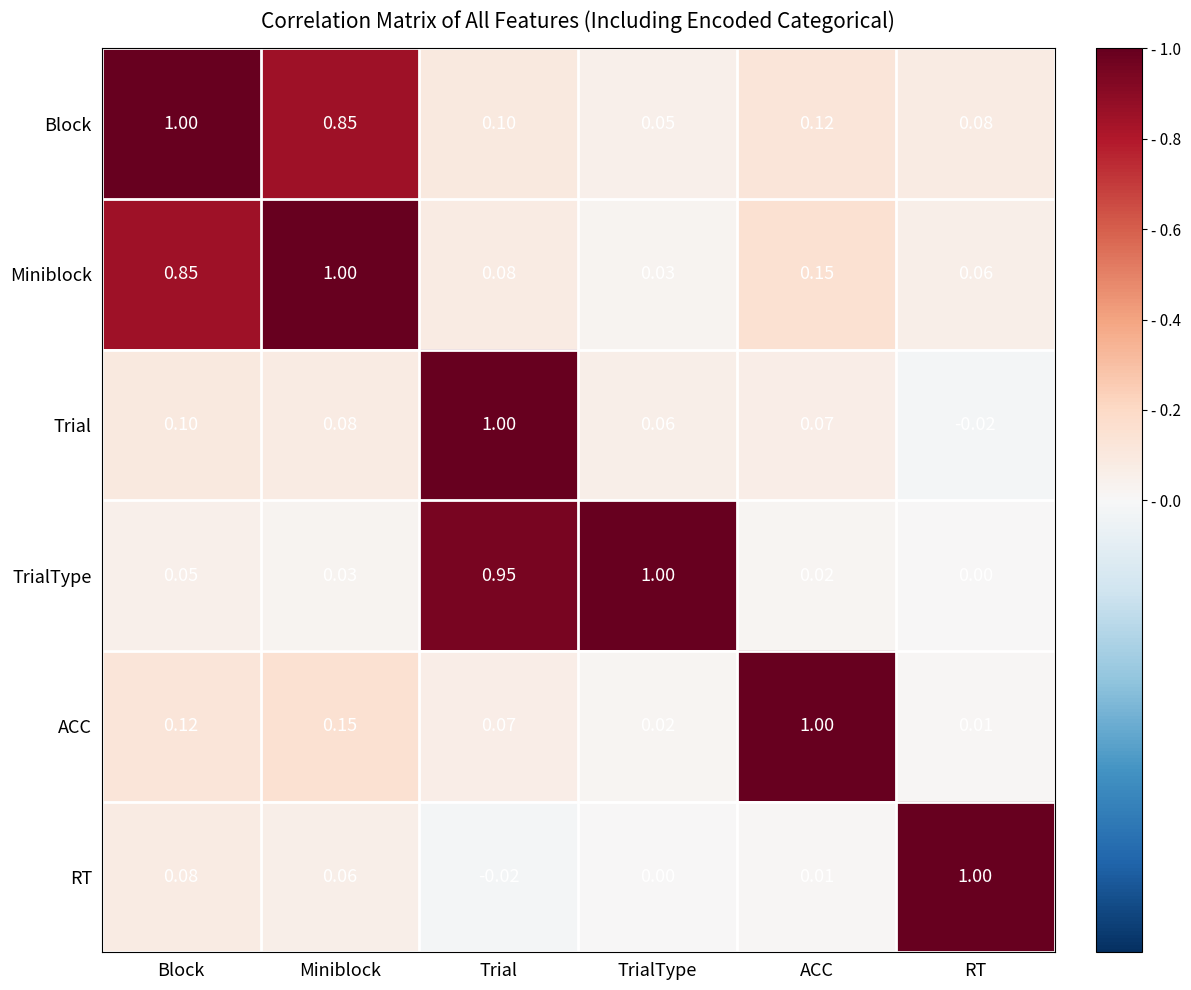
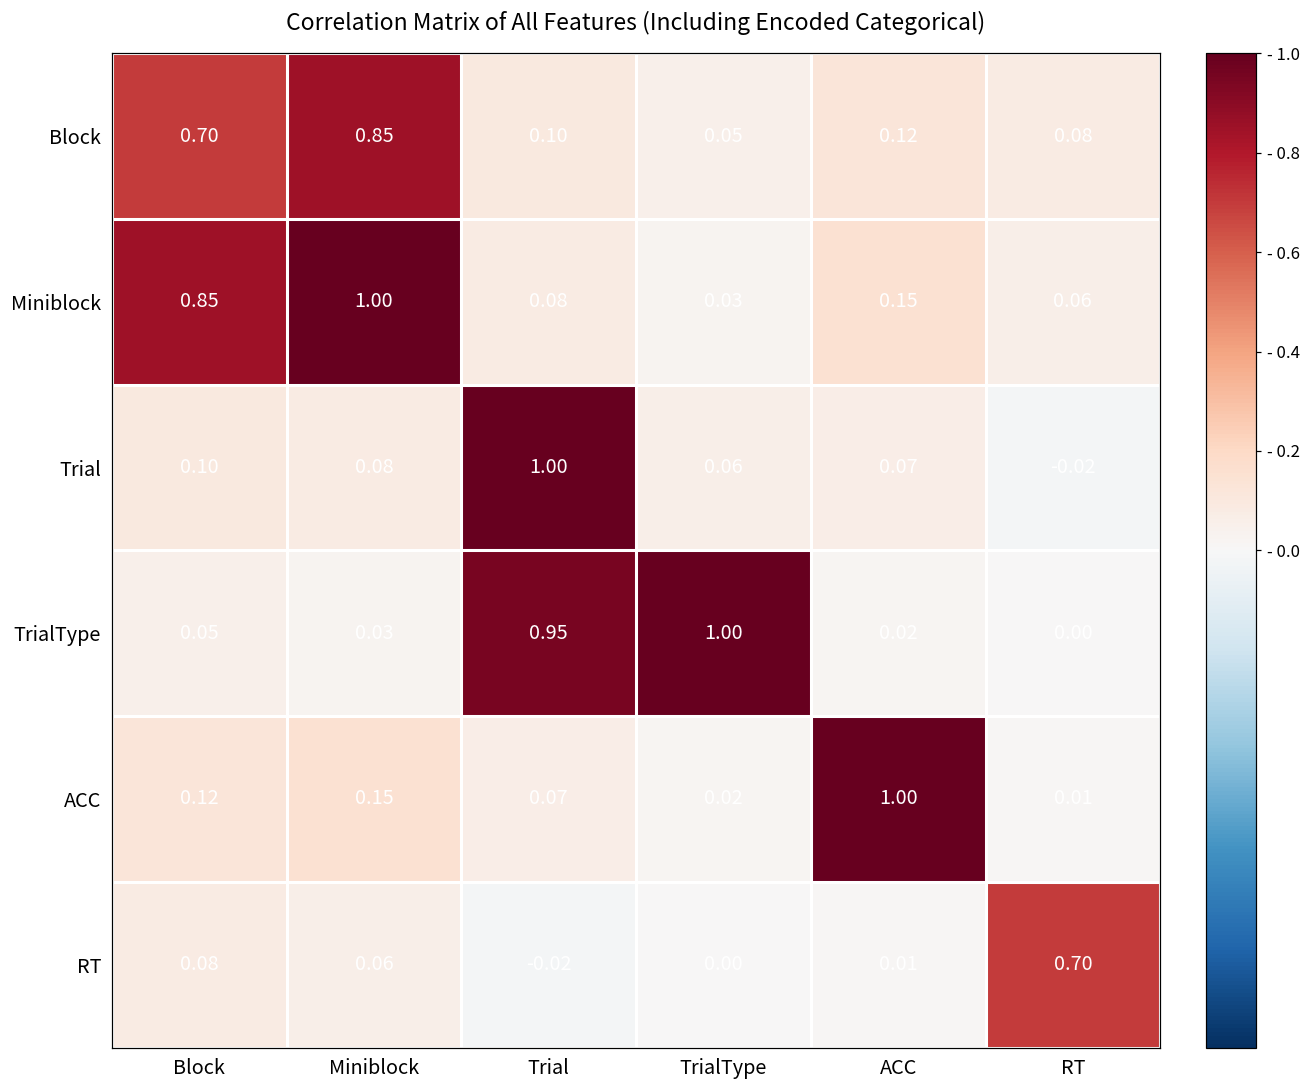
  {
    "Block": {
-     "Block": 1.00,
+     "Block": 0.70,
      "Miniblock": 0.85
    },
    "Miniblock": {
      "Block": 0.85,
      "Miniblock": 1.00
    },
    "Trial": {
      "Trial": 1.00
    },
    "TrialType": {
      "Trial": 0.95,
      "TrialType": 1.00
    },
    "ACC": {
      "ACC": 1.00
    },
    "RT": {
-     "RT": 1.00
+     "RT": 0.70
    }
  }
